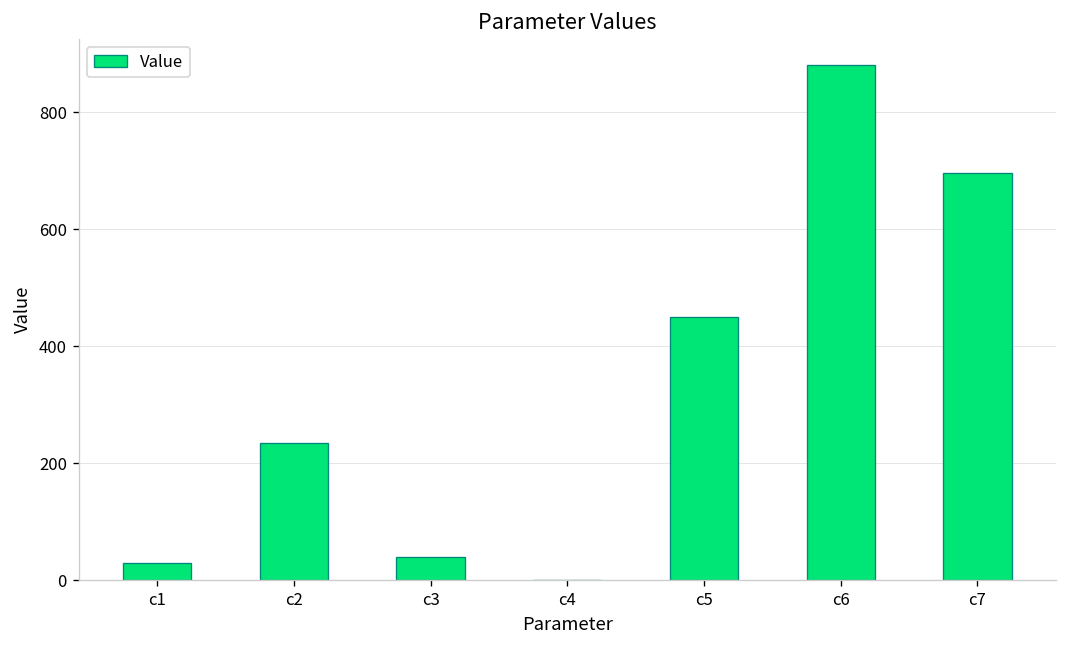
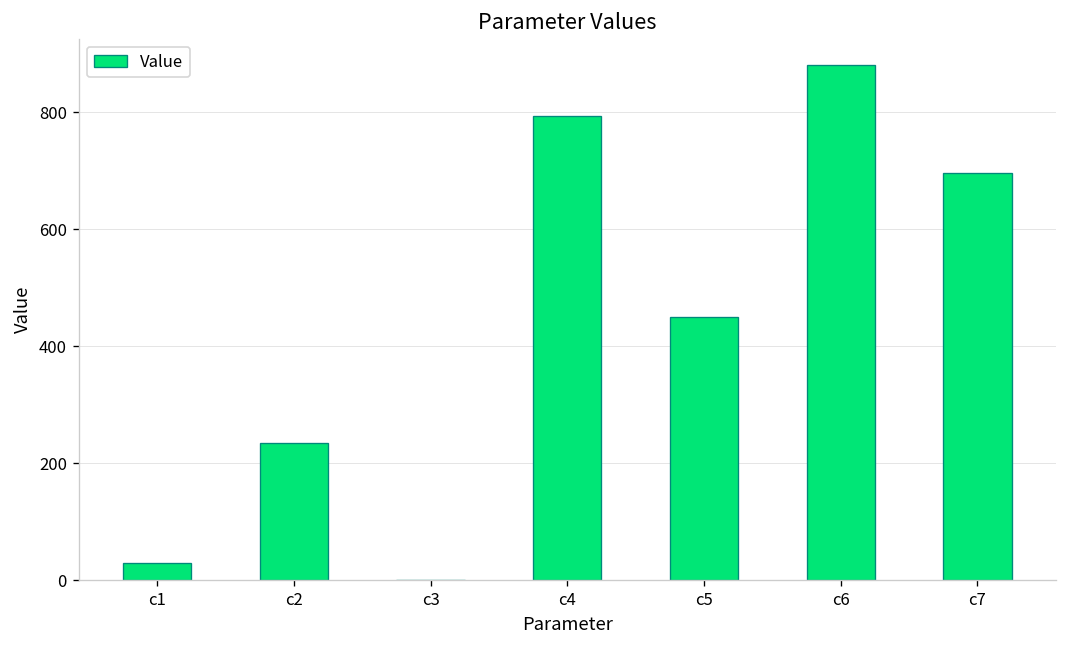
  {
    "c1": 30,
    "c2": 230,
-   "c3": 40,
-   "c4": 0,
+   "c3": 0,
+   "c4": 790,
    "c5": 450,
    "c6": 880,
    "c7": 700
  }
